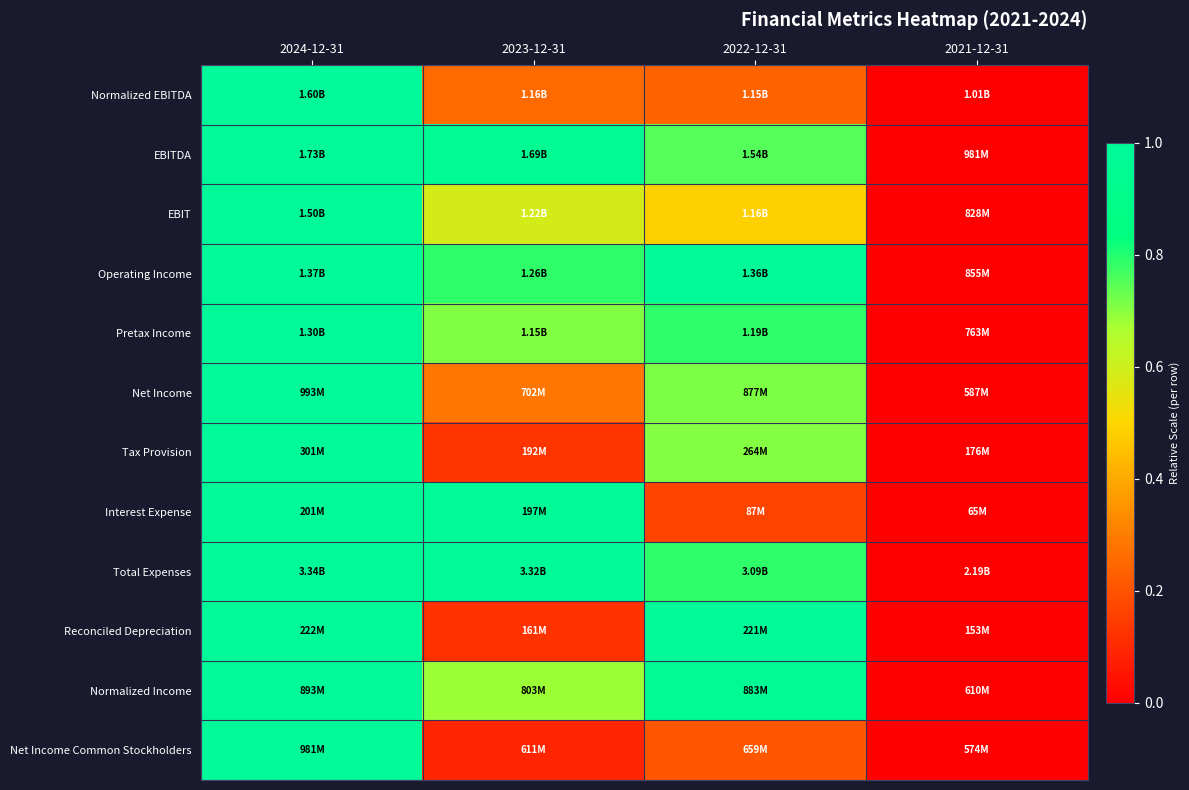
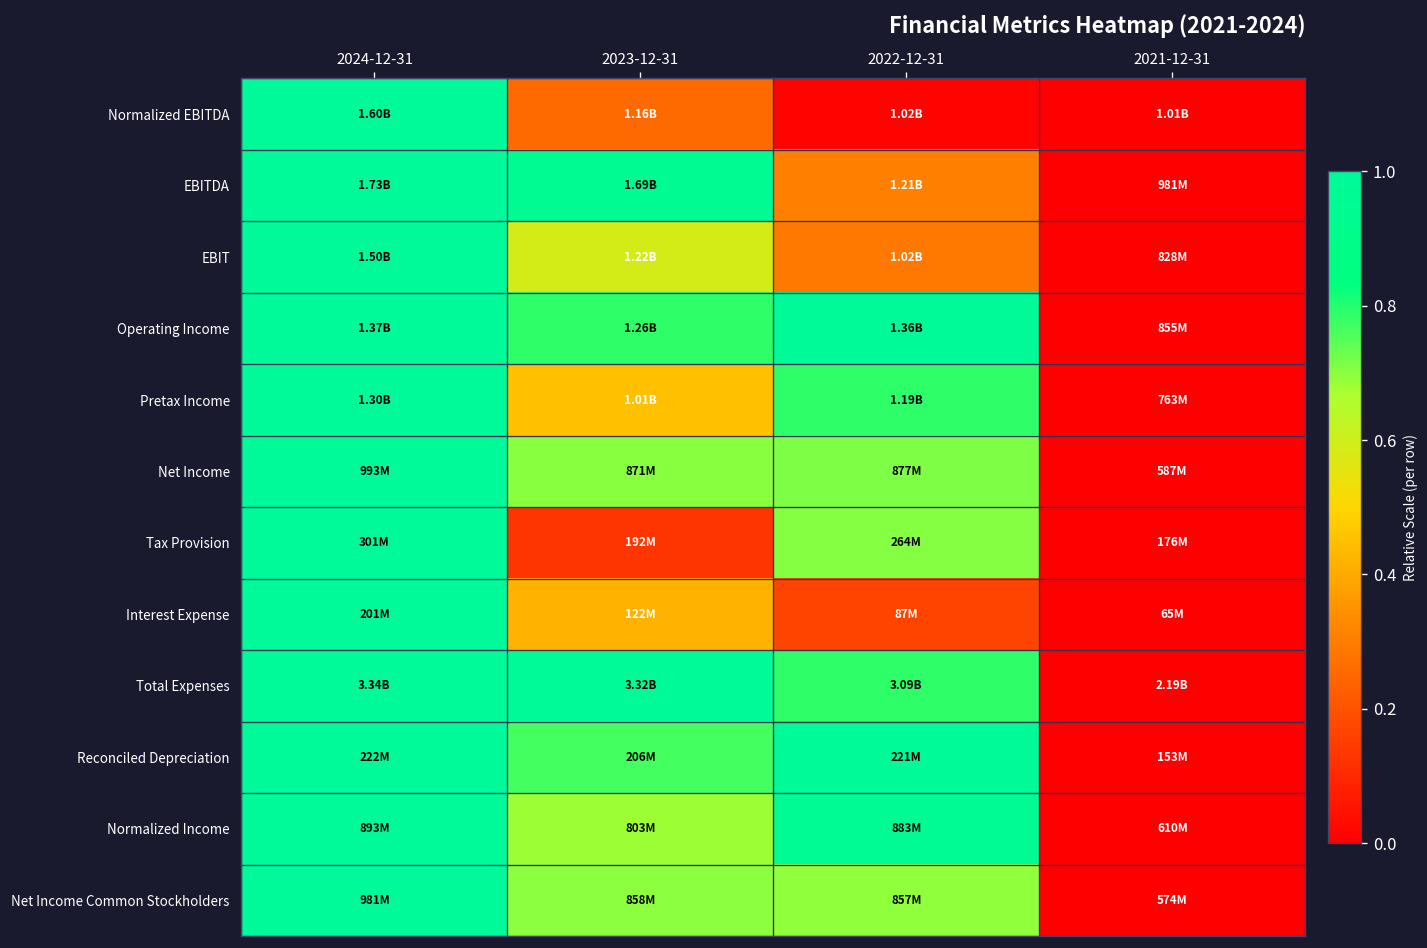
  {
    "Normalized EBITDA": {
      "2024-12-31": "1.60B",
      "2023-12-31": "1.16B",
-     "2022-12-31": "1.15B",
+     "2022-12-31": "1.02B",
      "2021-12-31": "1.01B"
    },
    "EBITDA": {
      "2024-12-31": "1.73B",
      "2023-12-31": "1.69B",
-     "2022-12-31": "1.54B",
+     "2022-12-31": "1.21B",
      "2021-12-31": "981M"
    },
    "EBIT": {
      "2024-12-31": "1.50B",
      "2023-12-31": "1.22B",
-     "2022-12-31": "1.16B",
+     "2022-12-31": "1.02B",
      "2021-12-31": "828M"
    },
    "Operating Income": {
      "2024-12-31": "1.37B",
      "2023-12-31": "1.26B",
      "2022-12-31": "1.36B",
      "2021-12-31": "855M"
    },
    "Pretax Income": {
      "2024-12-31": "1.30B",
-     "2023-12-31": "1.15B",
+     "2023-12-31": "1.01B",
      "2022-12-31": "1.19B",
      "2021-12-31": "763M"
    },
    "Net Income": {
      "2024-12-31": "993M",
-     "2023-12-31": "702M",
+     "2023-12-31": "871M",
      "2022-12-31": "877M",
      "2021-12-31": "587M"
    },
    "Tax Provision": {
      "2024-12-31": "301M",
      "2023-12-31": "192M",
      "2022-12-31": "264M",
      "2021-12-31": "176M"
    },
    "Interest Expense": {
      "2024-12-31": "201M",
-     "2023-12-31": "197M",
+     "2023-12-31": "122M",
      "2022-12-31": "87M",
      "2021-12-31": "65M"
    },
    "Total Expenses": {
      "2024-12-31": "3.34B",
      "2023-12-31": "3.32B",
      "2022-12-31": "3.09B",
      "2021-12-31": "2.19B"
    },
    "Reconciled Depreciation": {
      "2024-12-31": "222M",
-     "2023-12-31": "161M",
+     "2023-12-31": "206M",
      "2022-12-31": "221M",
      "2021-12-31": "153M"
    },
    "Normalized Income": {
      "2024-12-31": "893M",
      "2023-12-31": "803M",
      "2022-12-31": "883M",
      "2021-12-31": "610M"
    },
    "Net Income Common Stockholders": {
      "2024-12-31": "981M",
-     "2023-12-31": "611M",
-     "2022-12-31": "659M",
+     "2023-12-31": "858M",
+     "2022-12-31": "857M",
      "2021-12-31": "574M"
    }
  }
